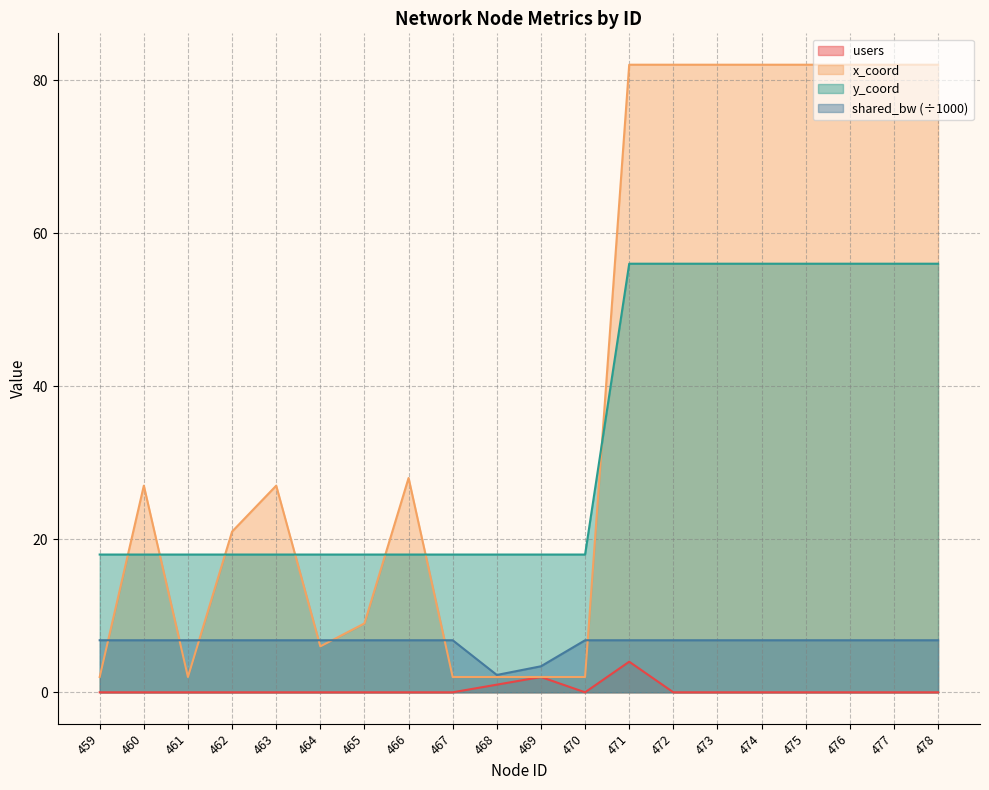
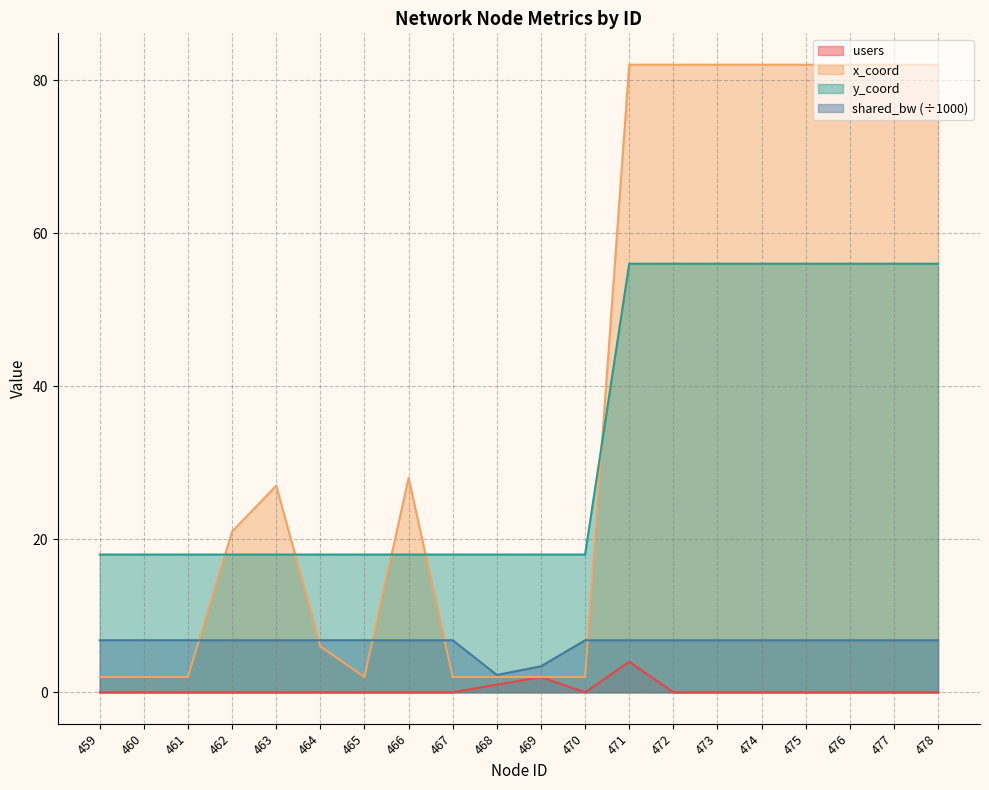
  {
    "users": {
      "459": 0,
      "460": 0,
      "461": 0,
      "462": 0,
      "463": 0,
      "464": 0,
      "465": 0,
      "466": 0,
      "467": 0,
      "468": 1,
      "470": 0,
      "471": 4,
      "472": 0,
      "473": 0,
      "474": 0,
      "475": 0,
      "476": 0,
      "477": 0,
      "478": 0
    },
    "x_coord": {
      "459": 2,
-     "460": 27,
+     "460": 2,
      "461": 2,
      "462": 21,
      "463": 27,
      "464": 6,
-     "465": 9,
+     "465": 2,
      "466": 28,
      "467": 2,
      "470": 2,
      "471": 82,
      "472": 82,
      "473": 82,
      "474": 82,
      "475": 82
    }
  }
